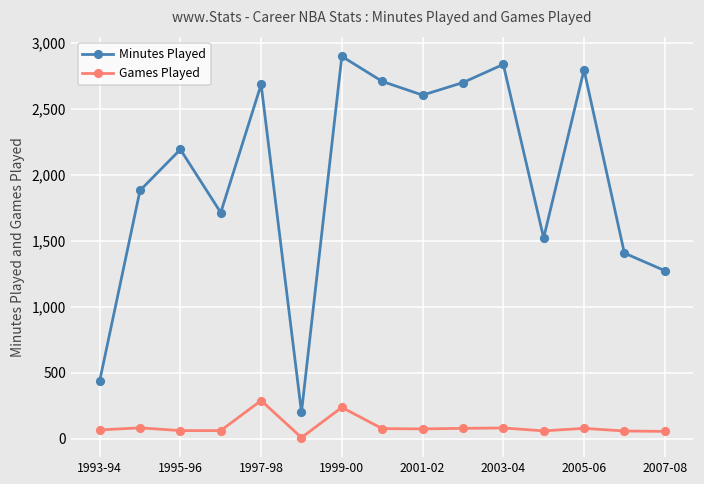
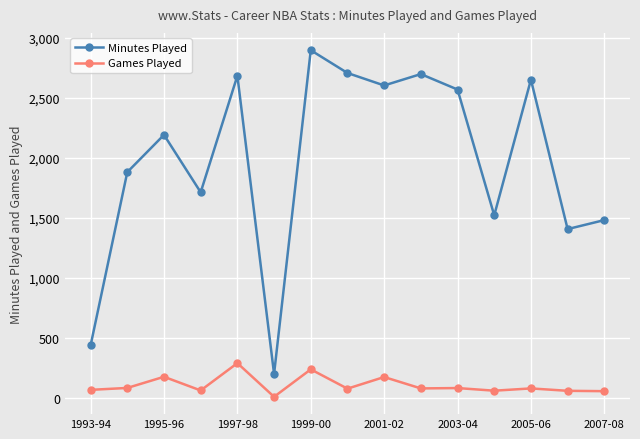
  {
    "Minutes Played": {
      "1993-94": "440",
      "1995-96": "2,190",
      "1997-98": "2,690",
      "1999-00": "2,900",
      "2001-02": "2,610",
-     "2003-04": "2,840",
-     "2005-06": "2,800",
-     "2007-08": "1,270"
+     "2003-04": "2,570",
+     "2005-06": "2,650",
+     "2007-08": "1,480"
    },
    "Games Played": {
      "1993-94": "70",
-     "1995-96": "60",
+     "1995-96": "180",
      "1997-98": "290",
      "1999-00": "240",
-     "2001-02": "70",
+     "2001-02": "170",
      "2003-04": "80",
      "2005-06": "80",
      "2007-08": "60"
    }
  }
